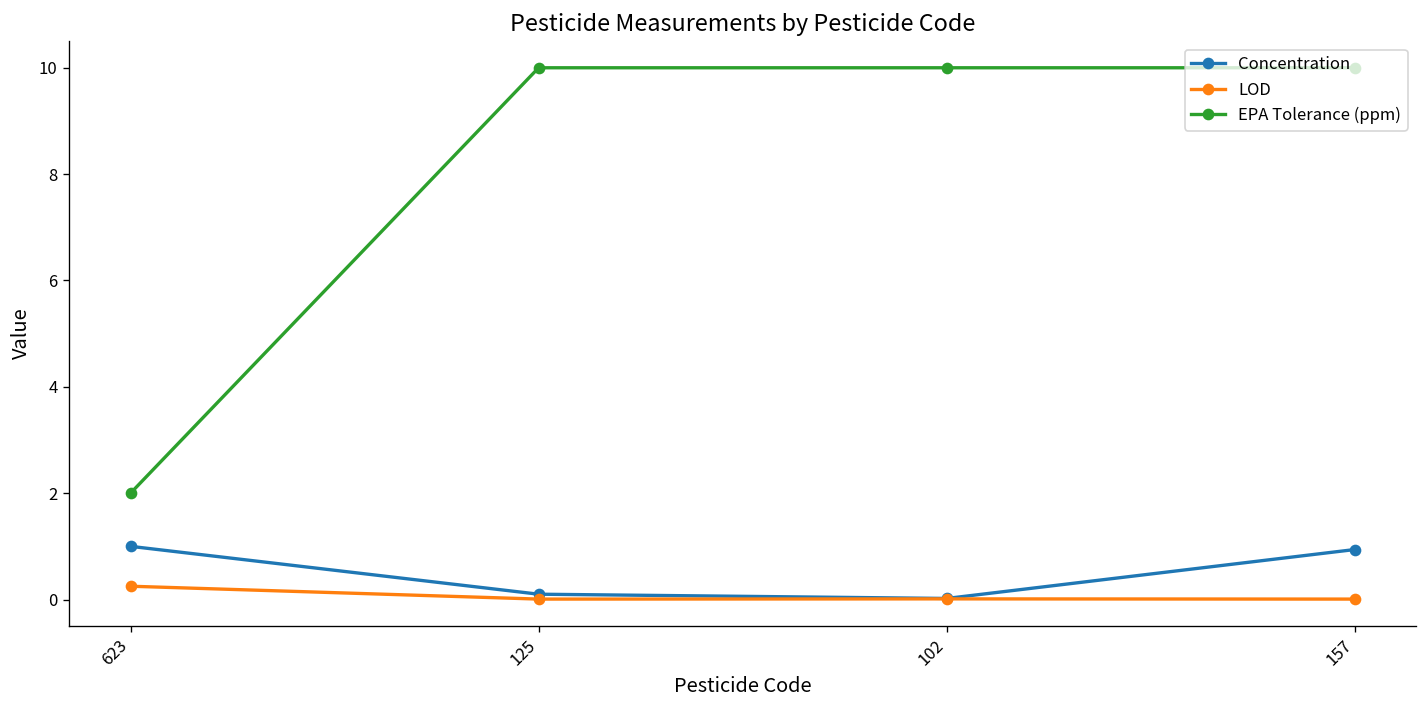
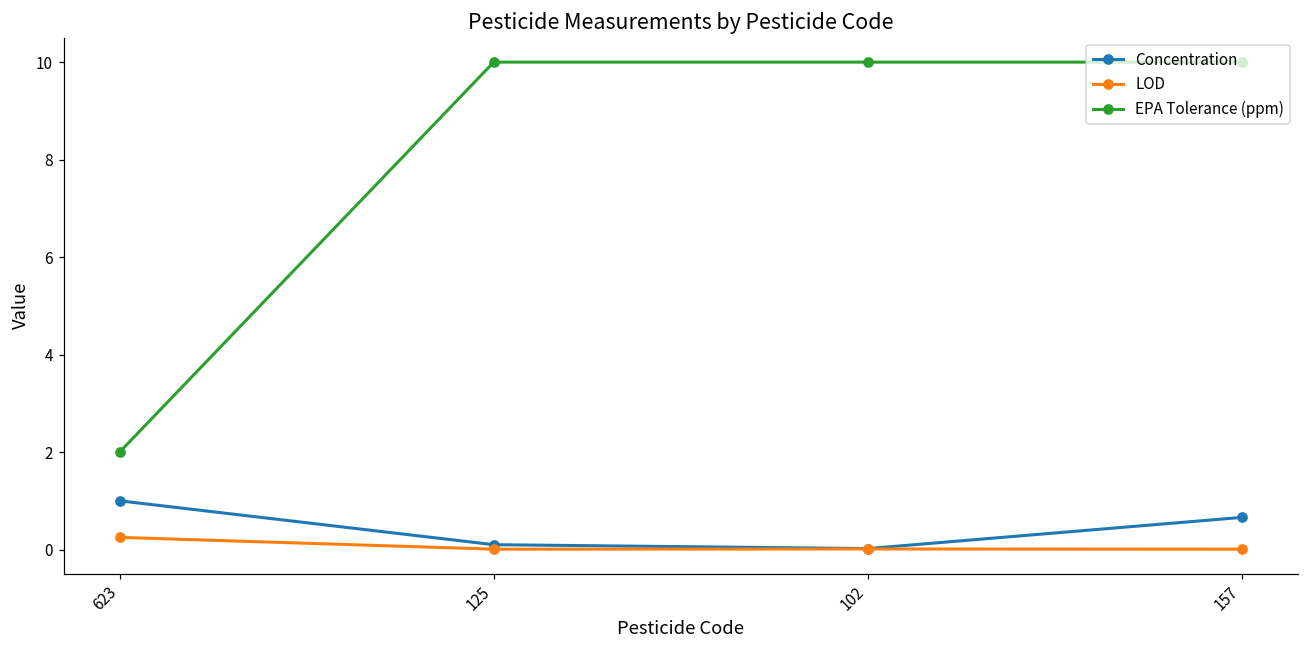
  {
    "Concentration": {
      "623": 1.0,
      "125": 0.1,
-     "157": 0.9
+     "157": 0.7
    },
    "LOD": {
      "623": 0.3,
      "125": 0.0,
      "157": 0.0
    },
    "EPA Tolerance (ppm)": {
      "623": 2.0,
      "125": 10.0,
      "102": 10.0
    }
  }
